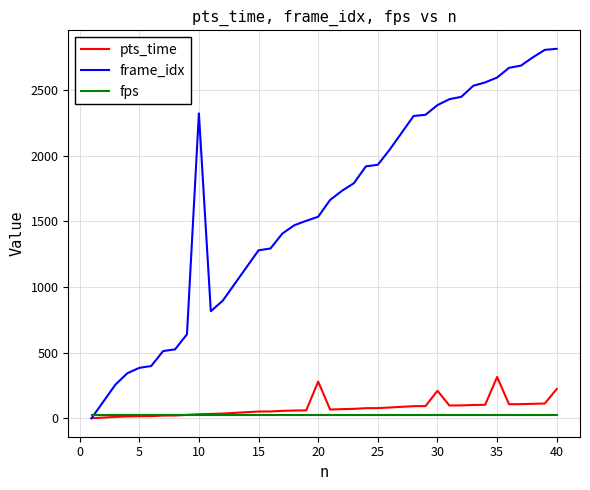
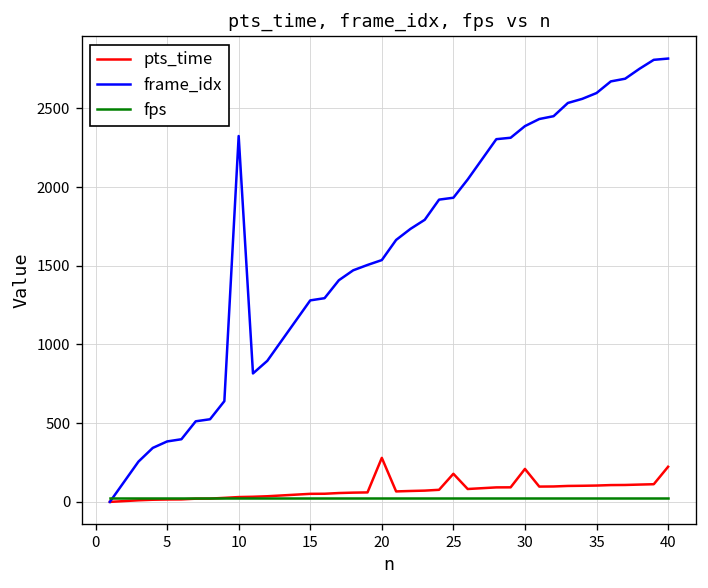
  {
    "pts_time": {
      "15": 50,
      "20": 280,
-     "25": 80,
+     "25": 180,
      "30": 210,
-     "35": 310,
+     "35": 100,
      "40": 220
    },
    "frame_idx": {
      "5": 380,
      "10": 2320,
      "15": 1280,
      "20": 1540,
      "25": 1930,
      "30": 2390,
      "35": 2600,
      "40": 2820
    },
    "fps": {
      "15": 30,
      "20": 30,
      "25": 30,
      "30": 30,
      "35": 30,
      "40": 30
    }
  }
